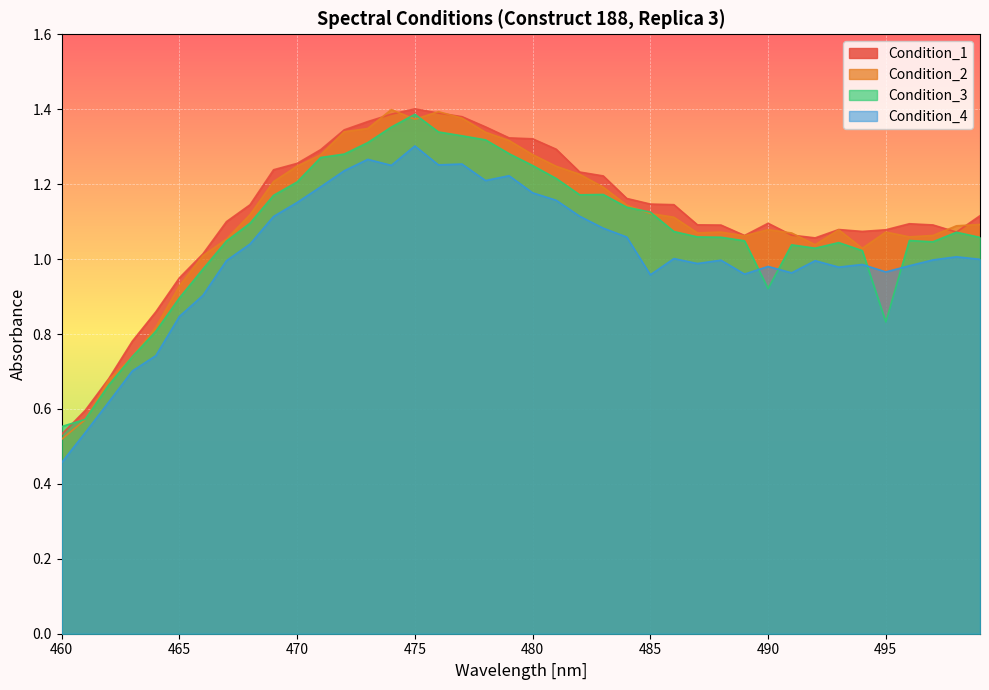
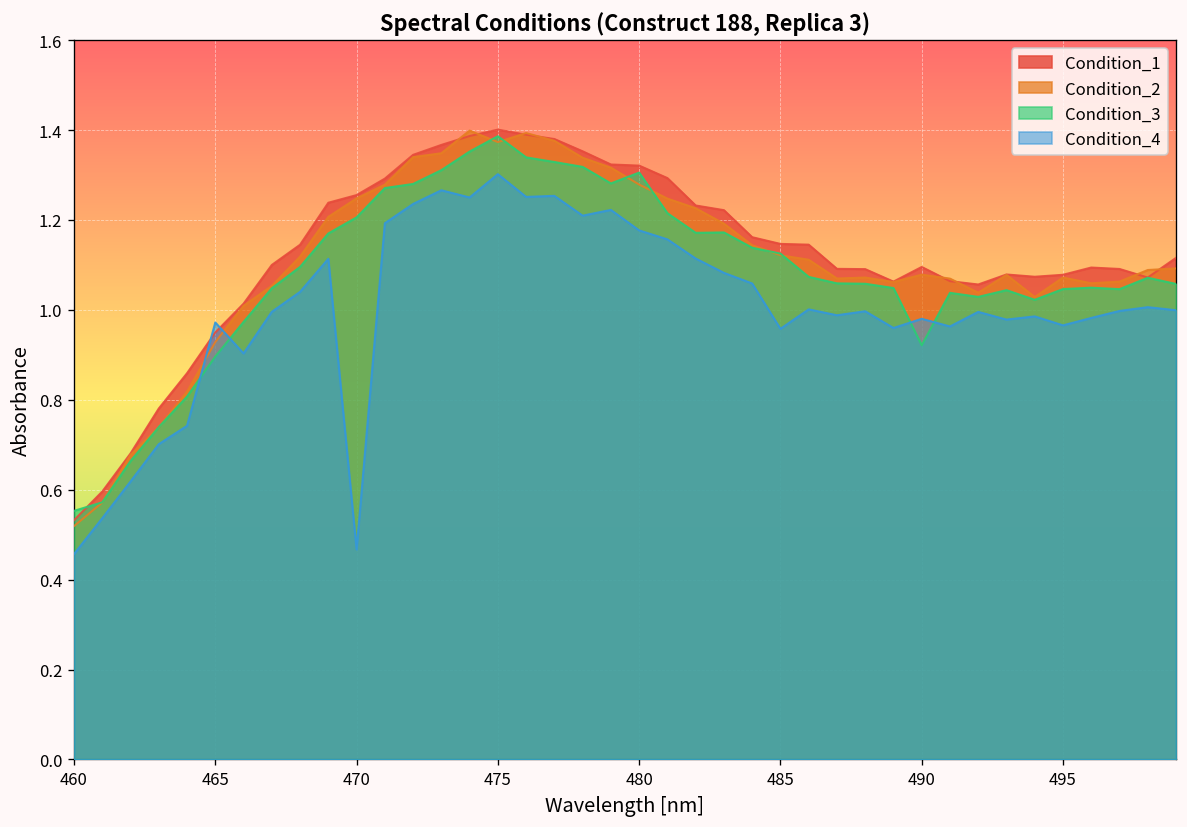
  {
    "Condition_3": {
      "460": 0.55,
      "465": 0.90,
      "470": 1.21,
      "475": 1.39,
-     "480": 1.25,
+     "480": 1.31,
      "490": 0.92,
-     "495": 0.83
+     "495": 1.05
    },
    "Condition_4": {
      "460": 0.46,
-     "465": 0.85,
-     "470": 1.15,
+     "465": 0.97,
+     "470": 0.47,
      "475": 1.30,
      "480": 1.18,
      "485": 0.96,
      "490": 0.98,
      "495": 0.97
    }
  }
